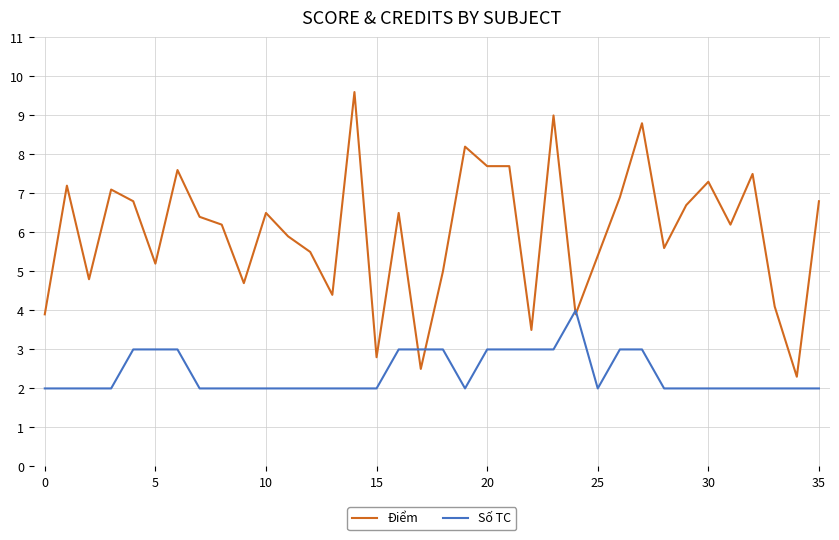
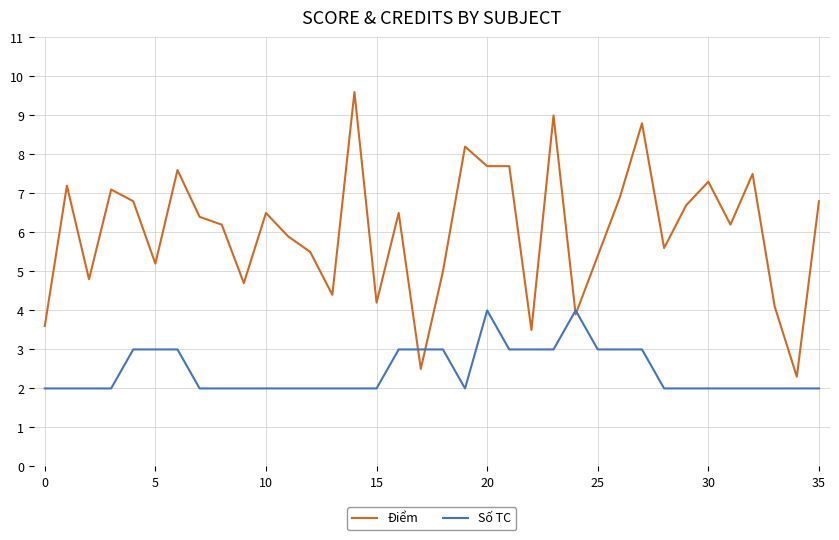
  {
    "Điểm": {
-     "0": 3.9,
+     "0": 3.6,
      "5": 5.2,
      "10": 6.5,
-     "15": 2.8,
+     "15": 4.2,
      "20": 7.7,
      "25": 5.4,
      "30": 7.3,
      "35": 6.8
    },
    "Số TC": {
      "0": 2,
      "5": 3,
      "10": 2,
      "15": 2,
-     "20": 3,
-     "25": 2,
+     "20": 4,
+     "25": 3,
      "30": 2,
      "35": 2
    }
  }
